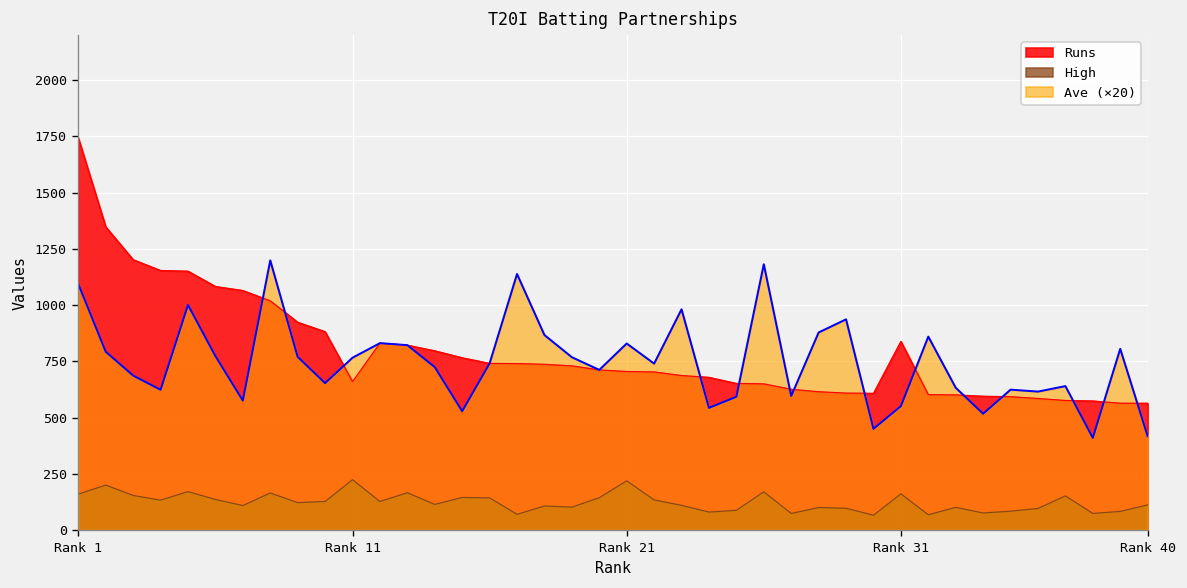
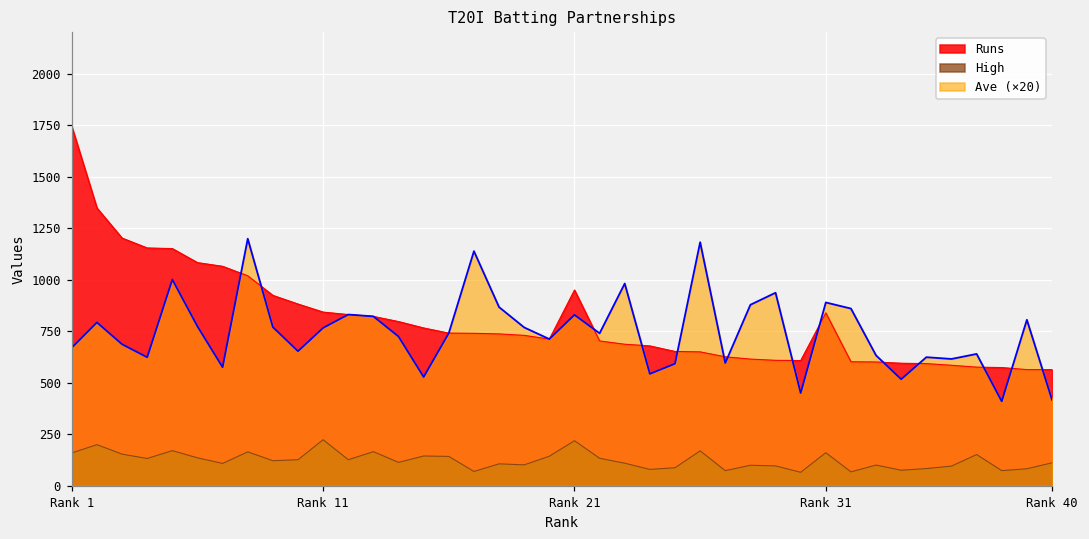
  {
    "Runs": {
      "Rank 1": 1740,
-     "Rank 11": 660,
-     "Rank 21": 710,
+     "Rank 11": 840,
+     "Rank 21": 950,
      "Rank 31": 840,
      "Rank 40": 560
    },
    "High": {
      "Rank 1": 160,
      "Rank 11": 220,
      "Rank 21": 220,
      "Rank 31": 160,
      "Rank 40": 110
    },
    "Ave (×20)": {
-     "Rank 1": 1090,
+     "Rank 1": 670,
      "Rank 11": 770,
      "Rank 21": 830,
-     "Rank 31": 550,
+     "Rank 31": 890,
      "Rank 40": 420
    }
  }
